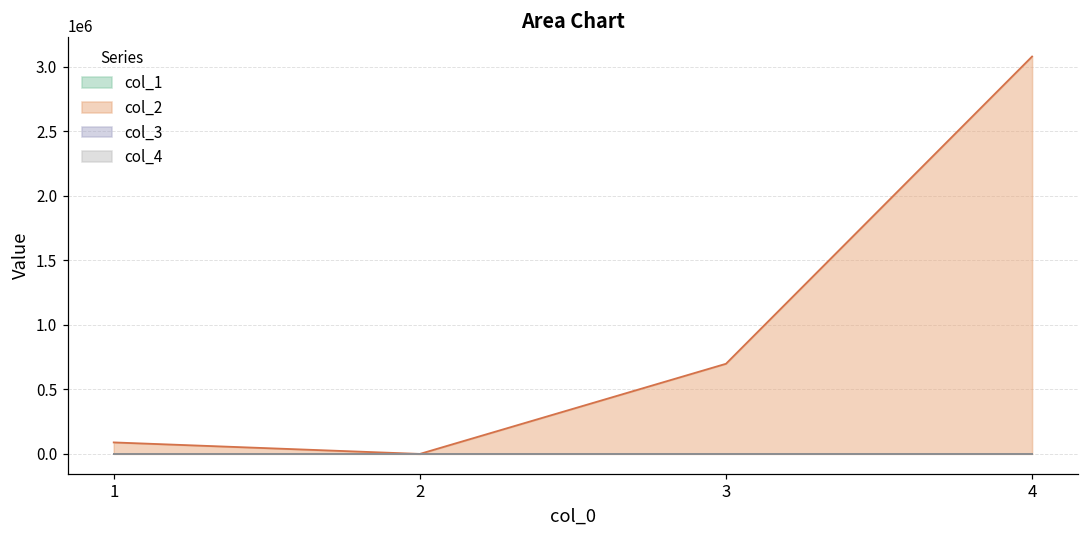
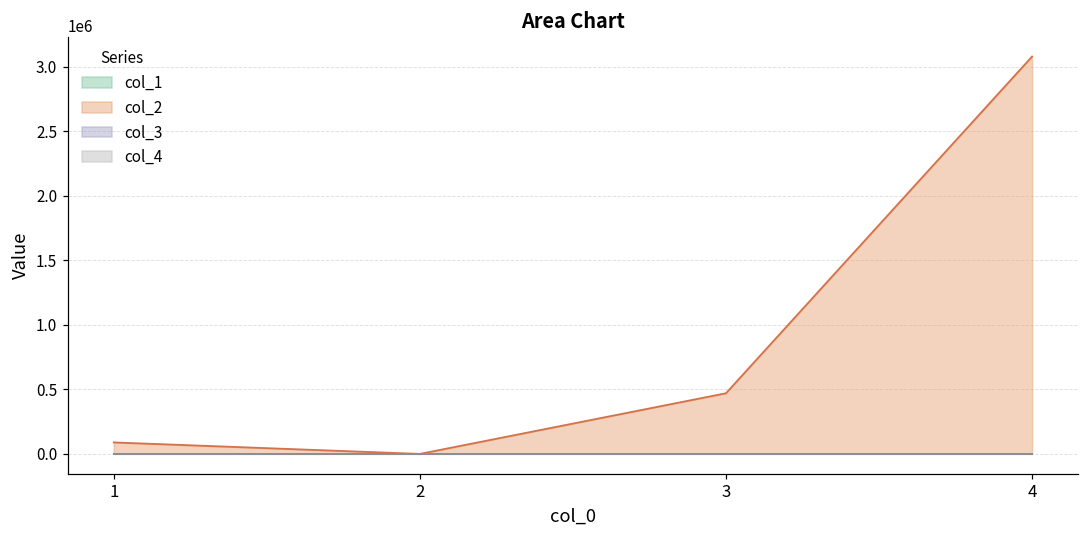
  {
    "col_4": {
      "1": 0,
      "3": 0,
      "4": 0
    },
    "col_2": {
      "1": 90000,
-     "3": 700000,
+     "3": 470000,
      "4": 3080000
    }
  }
